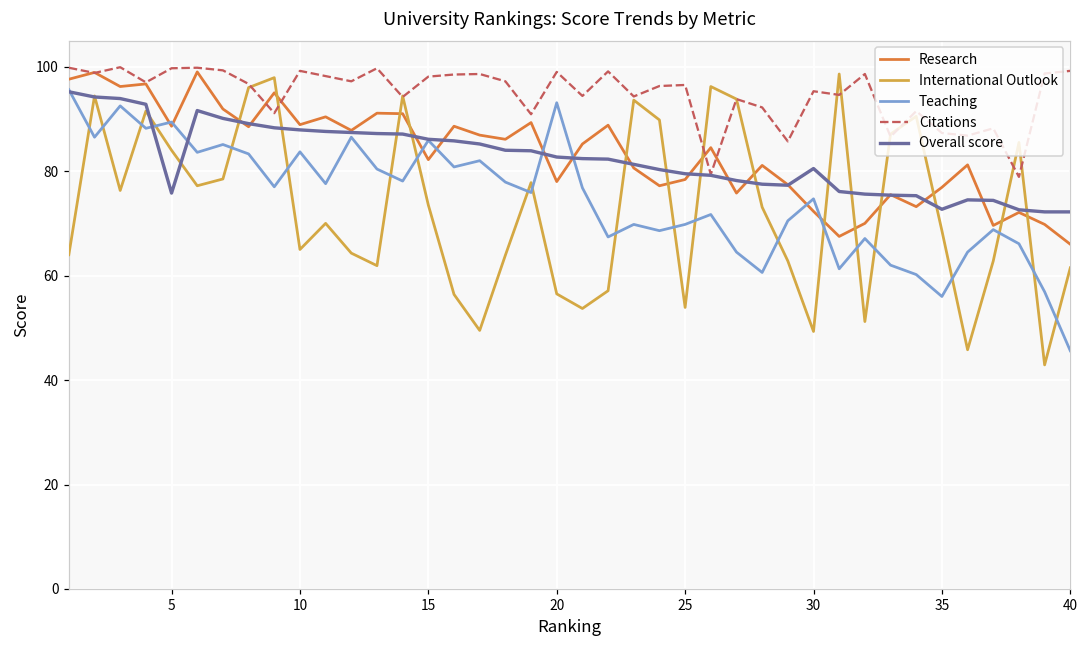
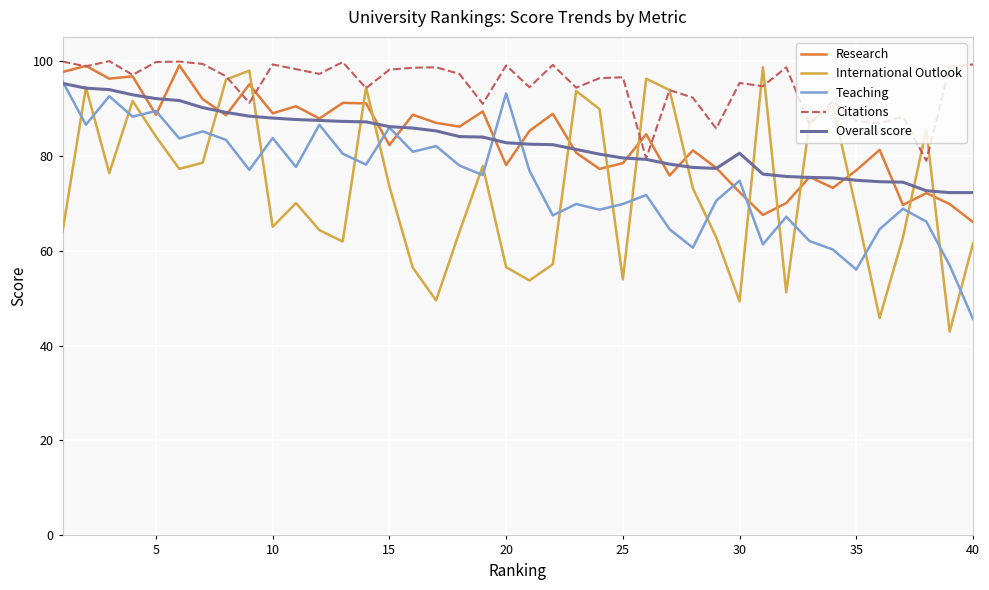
  {
    "Teaching": {
      "5": 89,
      "10": 84,
      "20": 93,
      "25": 70,
      "30": 75,
      "35": 56,
      "40": 46
    },
    "Overall score": {
-     "5": 76,
+     "5": 92,
      "10": 88,
      "20": 83,
      "25": 80,
      "30": 81,
-     "35": 73,
+     "35": 75,
      "40": 72
    }
  }
